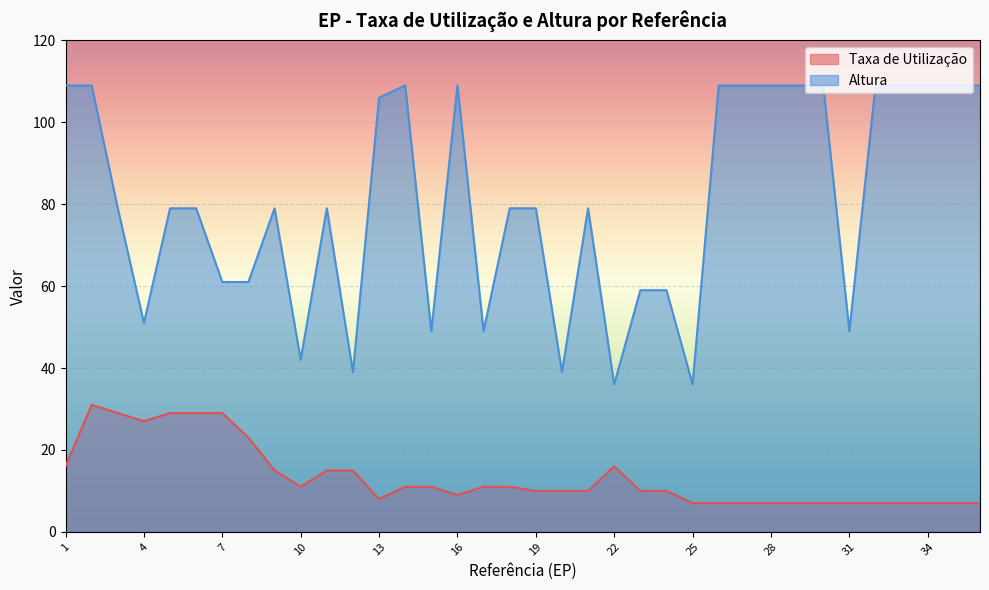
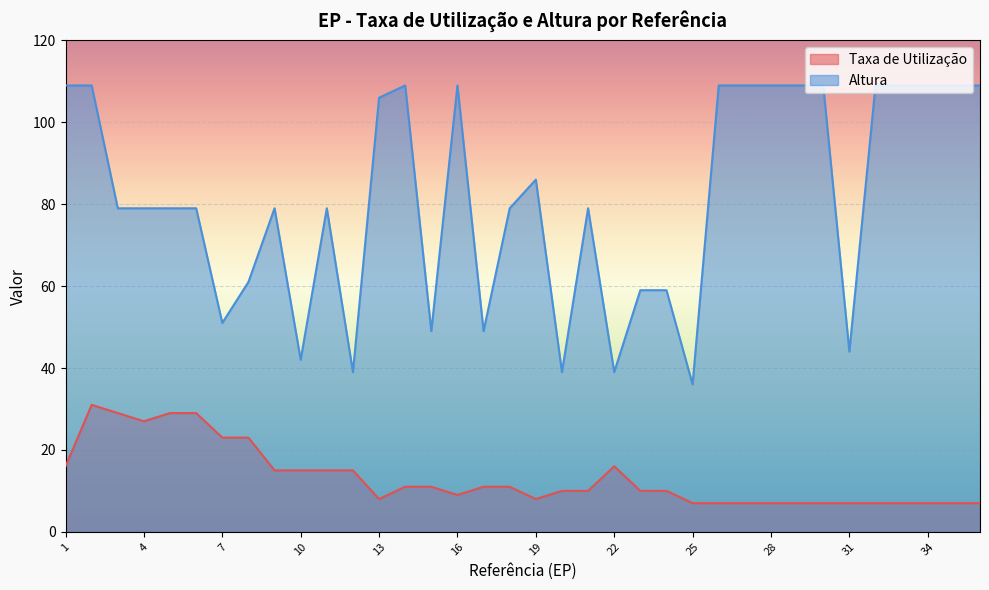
  {
    "Taxa de Utilização": {
      "1": 16,
      "4": 27,
-     "7": 29,
-     "10": 11,
+     "7": 23,
+     "10": 15,
      "13": 8,
      "16": 9,
-     "19": 10,
+     "19": 8,
      "22": 16,
      "25": 7,
      "28": 7,
      "31": 7,
      "34": 7
    },
    "Altura": {
      "1": 109,
-     "4": 51,
-     "7": 61,
+     "4": 79,
+     "7": 51,
      "10": 42,
      "13": 106,
      "16": 109,
-     "19": 79,
-     "22": 36,
+     "19": 86,
+     "22": 39,
      "25": 36,
      "28": 109,
-     "31": 49
+     "31": 44
    }
  }
